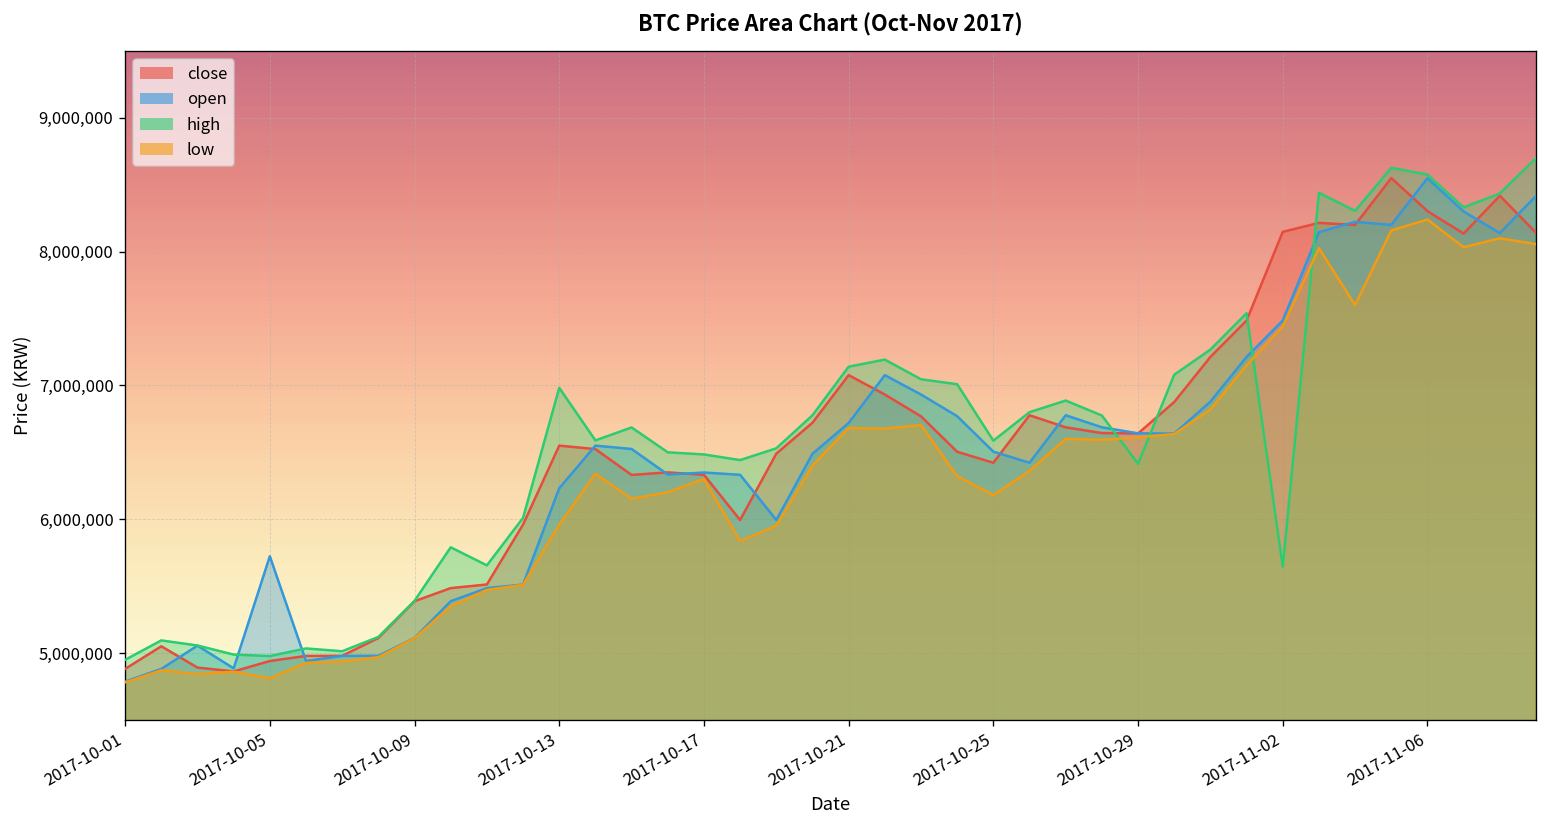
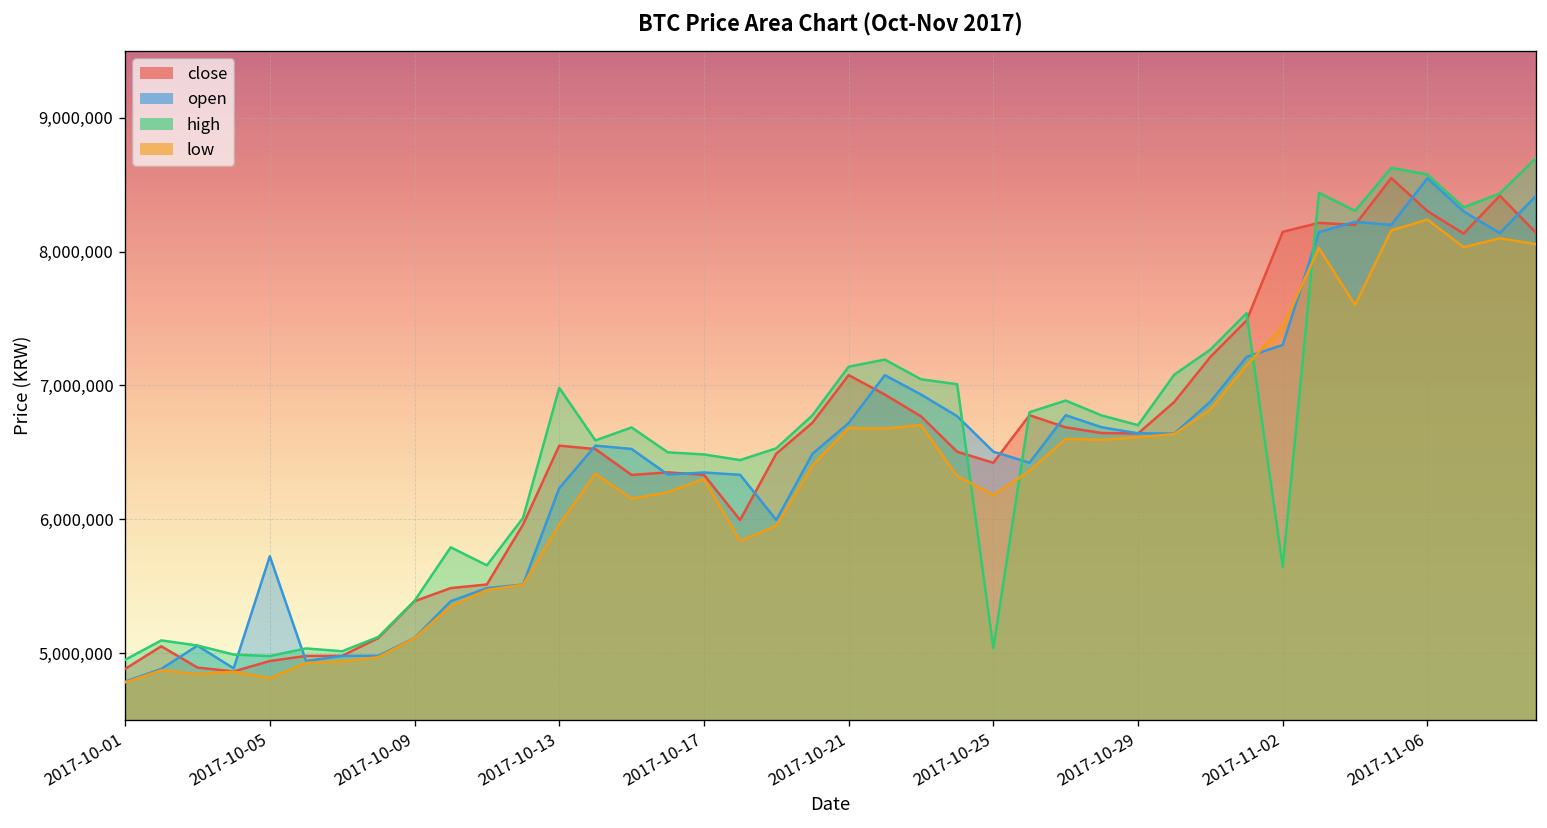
  {
    "open": {
      "2017-10-05": "5,720,000",
      "2017-10-13": "6,230,000",
      "2017-10-21": "6,720,000",
      "2017-10-25": "6,510,000",
-     "2017-11-02": "7,490,000",
+     "2017-11-02": "7,300,000",
      "2017-11-06": "8,550,000"
    },
    "high": {
      "2017-10-01": "4,950,000",
      "2017-10-05": "4,980,000",
      "2017-10-13": "6,980,000",
      "2017-10-17": "6,480,000",
      "2017-10-21": "7,140,000",
-     "2017-10-25": "6,590,000",
-     "2017-10-29": "6,410,000",
+     "2017-10-25": "5,040,000",
+     "2017-10-29": "6,700,000",
      "2017-11-02": "5,650,000",
      "2017-11-06": "8,580,000"
    }
  }
